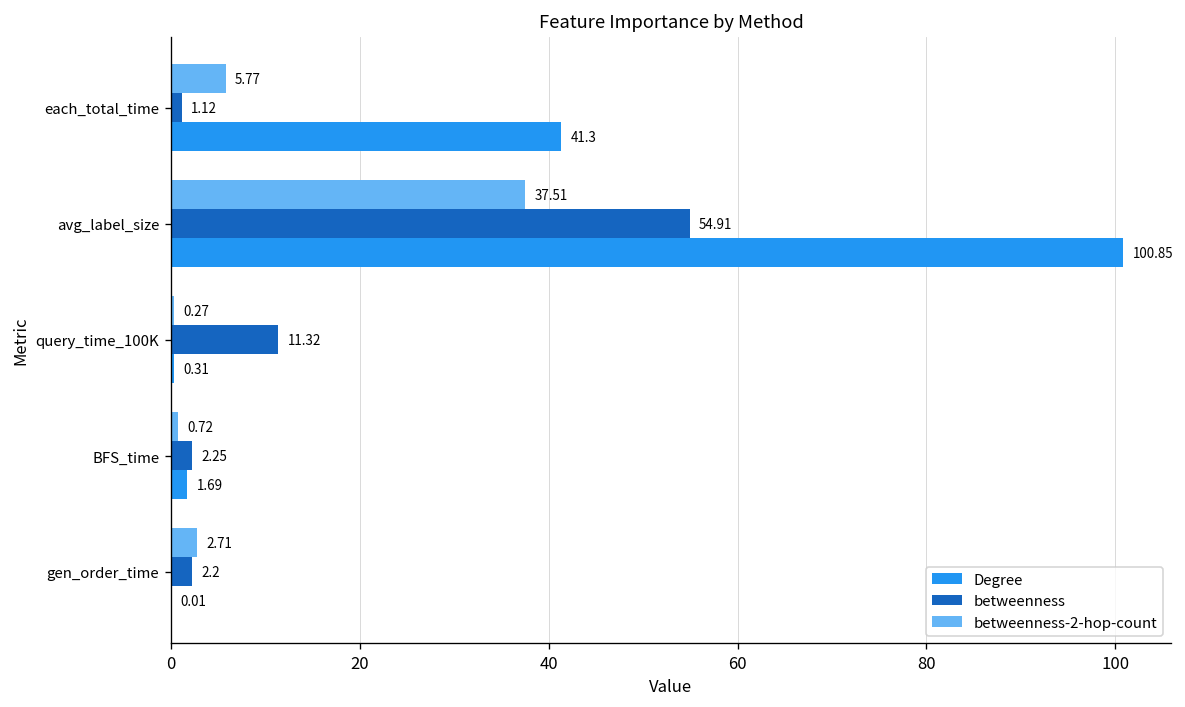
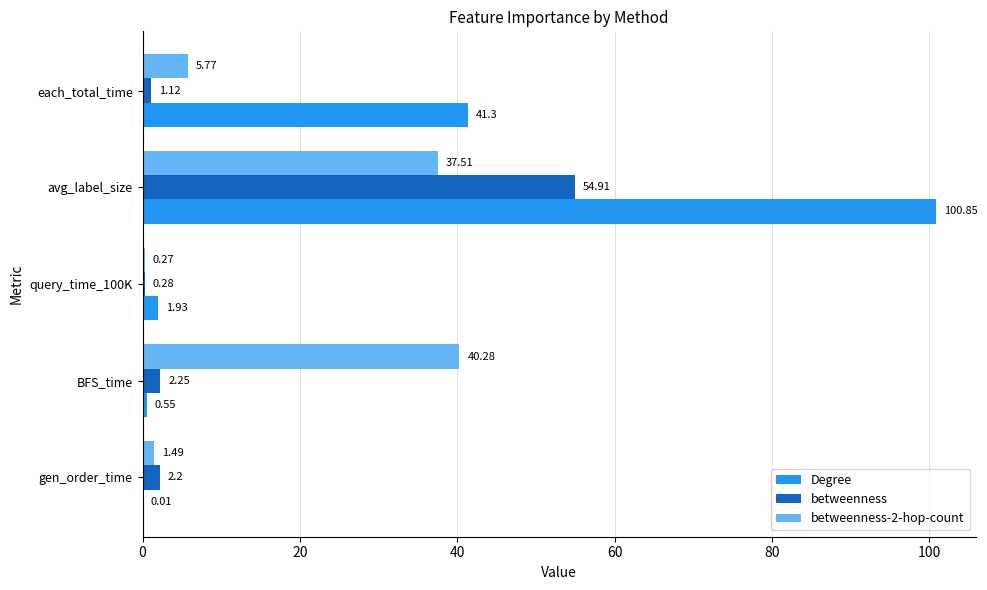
  {
    "Degree": {
      "each_total_time": 41.3,
      "avg_label_size": 100.85,
-     "query_time_100K": 0.31,
-     "BFS_time": 1.69,
+     "query_time_100K": 1.93,
+     "BFS_time": 0.55,
      "gen_order_time": 0.01
    },
    "betweenness": {
      "each_total_time": 1.12,
      "avg_label_size": 54.91,
-     "query_time_100K": 11.32,
+     "query_time_100K": 0.28,
      "BFS_time": 2.25,
      "gen_order_time": 2.2
    },
    "betweenness-2-hop-count": {
      "each_total_time": 5.77,
      "avg_label_size": 37.51,
      "query_time_100K": 0.27,
-     "BFS_time": 0.72,
-     "gen_order_time": 2.71
+     "BFS_time": 40.28,
+     "gen_order_time": 1.49
    }
  }
